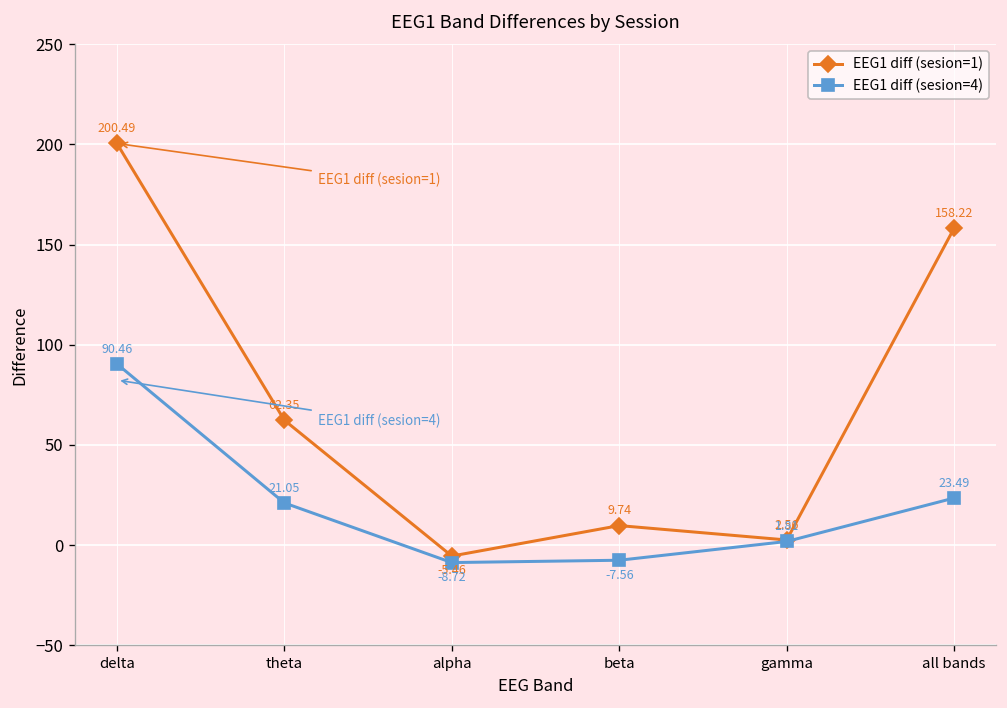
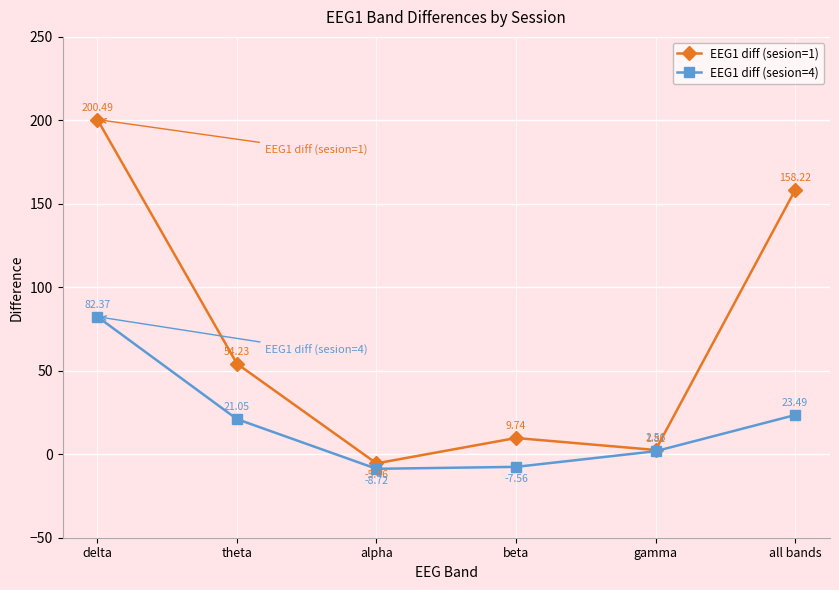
  {
    "EEG1 diff (sesion=1)": {
      "delta": 200.49,
-     "theta": 62.35,
+     "theta": 54.23,
      "beta": 9.74,
      "all bands": 158.22
    },
    "EEG1 diff (sesion=4)": {
-     "delta": 90.46,
+     "delta": 82.37,
      "theta": 21.05,
      "beta": -7.56,
      "all bands": 23.49
    }
  }
